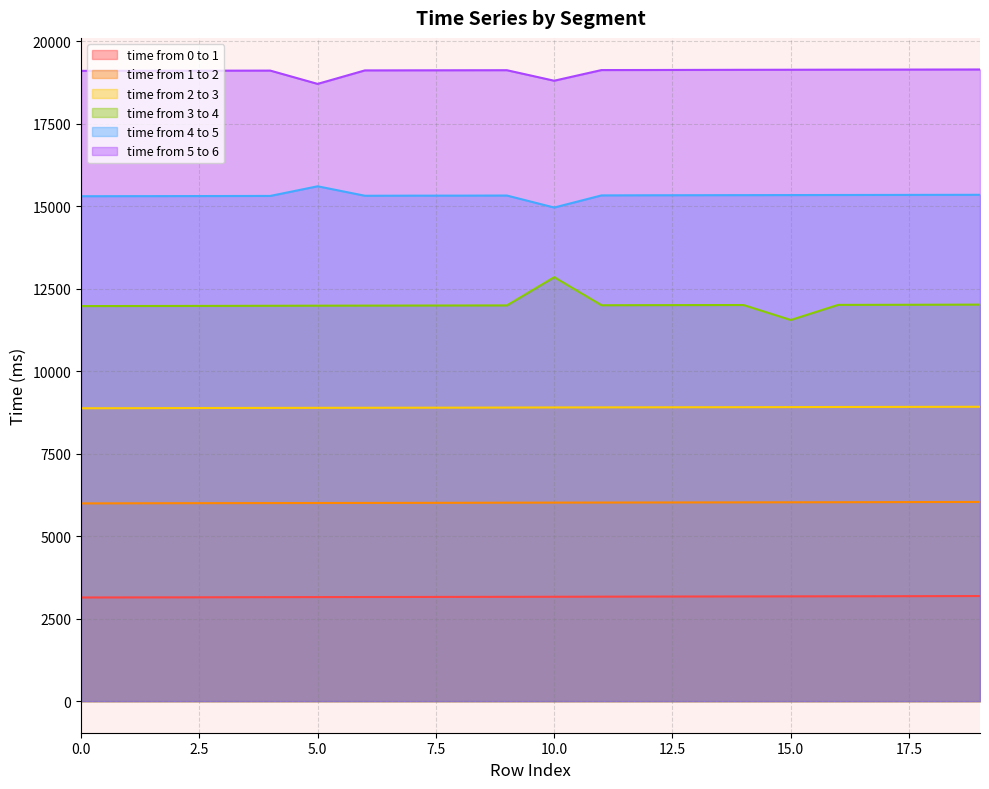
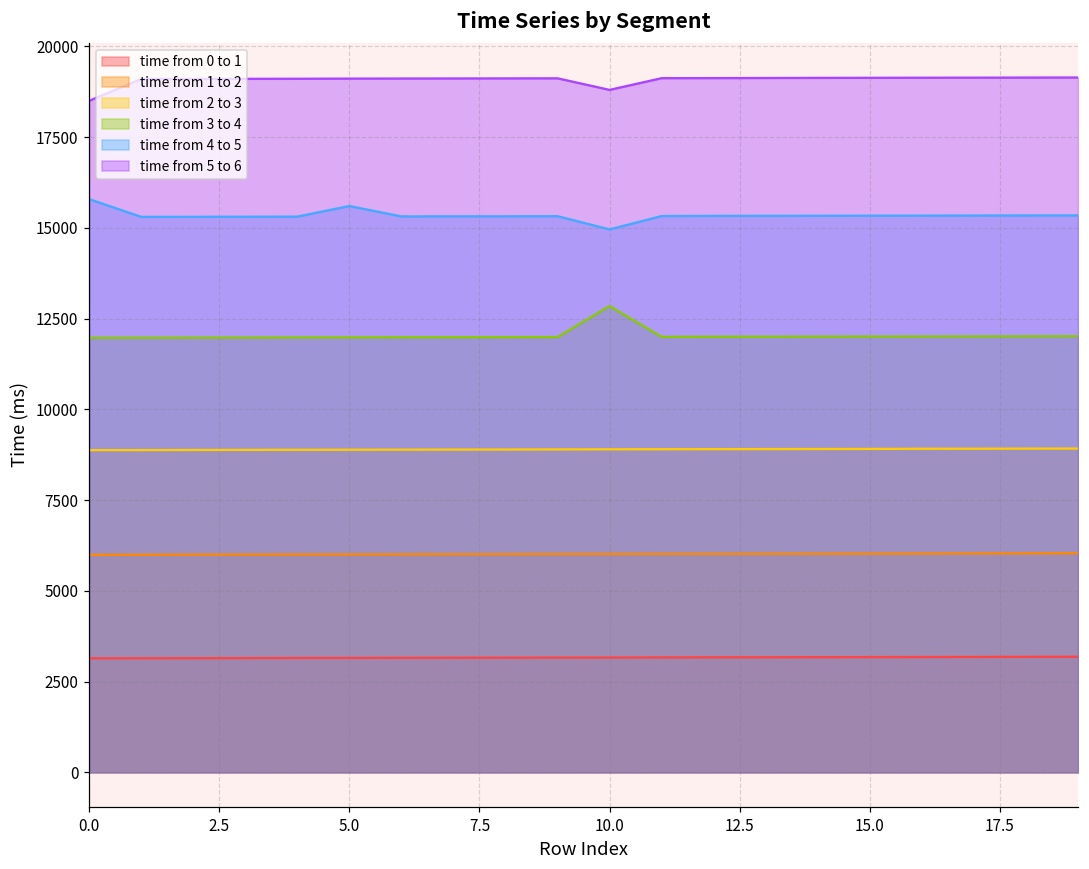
  {
    "time from 3 to 4": {
      "0.0": 12000,
      "5.0": 12000,
      "10.0": 12800,
-     "15.0": 11600
+     "15.0": 12000
    },
    "time from 4 to 5": {
-     "0.0": 15300,
+     "0.0": 15800,
      "5.0": 15600,
      "10.0": 15000,
      "15.0": 15300
    },
    "time from 5 to 6": {
-     "0.0": 19100,
-     "5.0": 18700,
+     "0.0": 18500,
+     "5.0": 19100,
      "10.0": 18800,
      "15.0": 19100
    }
  }
